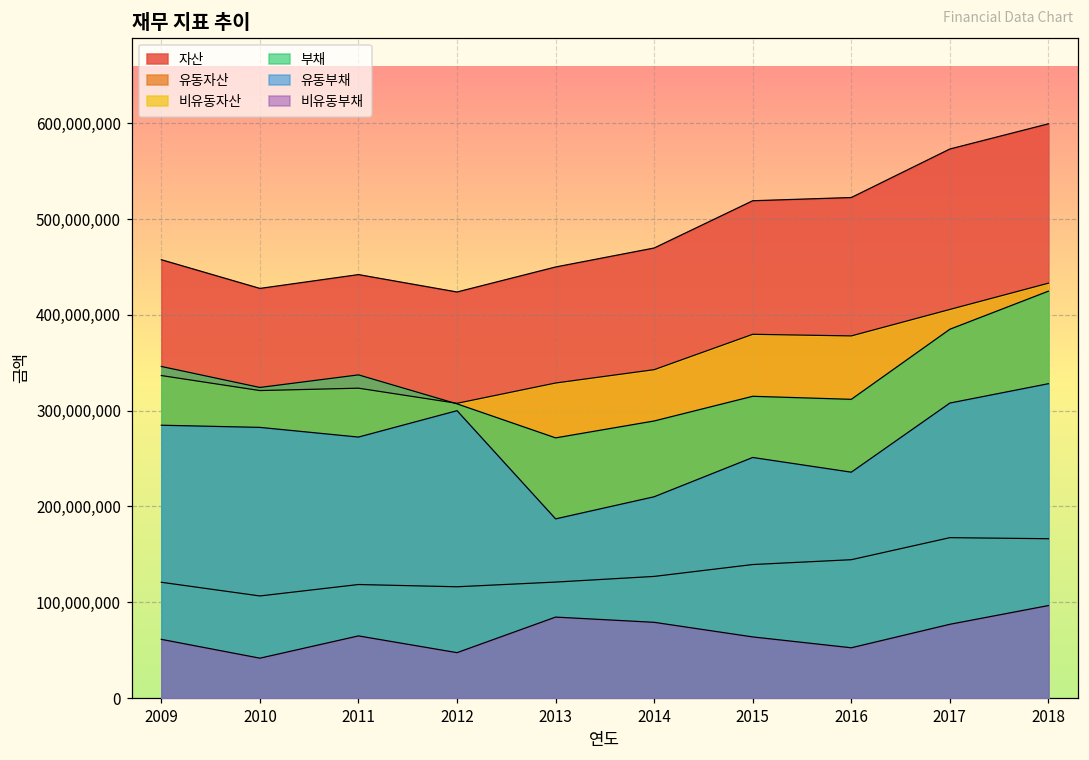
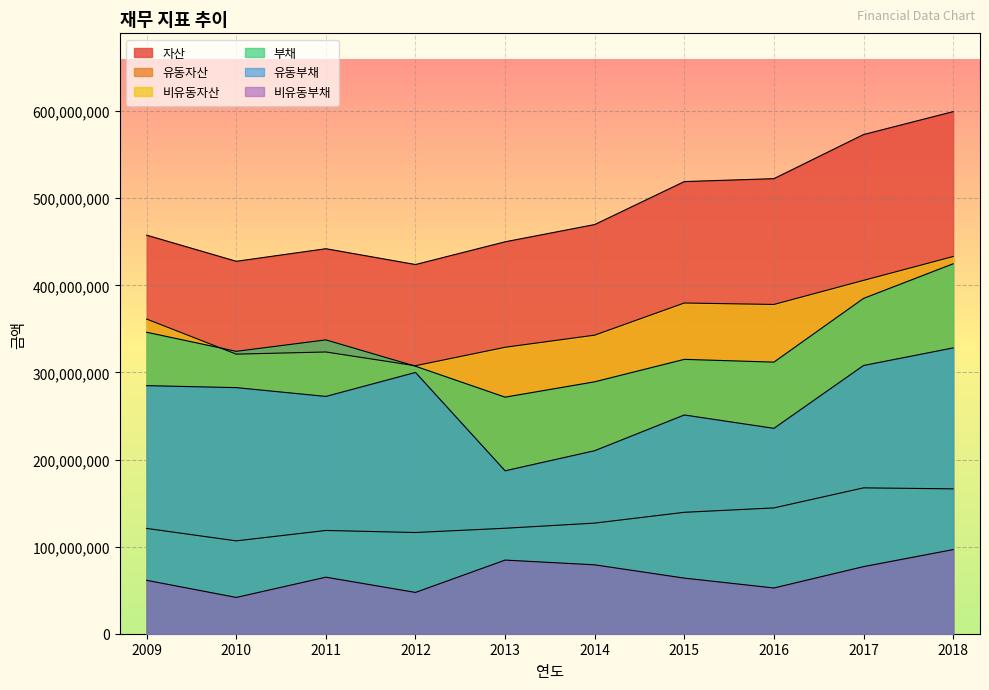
  {
    "비유동자산": {
-     "2009": "340,000,000",
+     "2009": "360,000,000",
      "2010": "320,000,000",
      "2011": "320,000,000",
      "2013": "330,000,000",
      "2014": "340,000,000",
      "2015": "380,000,000",
      "2016": "380,000,000",
      "2017": "410,000,000",
      "2018": "430,000,000"
    },
    "부채": {
      "2009": "350,000,000",
      "2010": "320,000,000",
      "2011": "340,000,000",
      "2013": "270,000,000",
      "2014": "290,000,000",
      "2015": "320,000,000",
      "2016": "310,000,000",
      "2017": "380,000,000",
      "2018": "420,000,000"
    },
    "유동부채": {
      "2009": "280,000,000",
      "2010": "280,000,000",
      "2011": "270,000,000",
      "2012": "300,000,000",
      "2013": "190,000,000",
      "2014": "210,000,000",
      "2015": "250,000,000",
      "2016": "240,000,000",
      "2017": "310,000,000",
      "2018": "330,000,000"
    },
    "비유동부채": {
      "2009": "60,000,000",
      "2010": "40,000,000",
      "2011": "60,000,000",
      "2012": "50,000,000",
      "2013": "80,000,000",
      "2014": "80,000,000",
      "2015": "60,000,000",
      "2016": "50,000,000",
      "2017": "80,000,000",
      "2018": "100,000,000"
    }
  }
